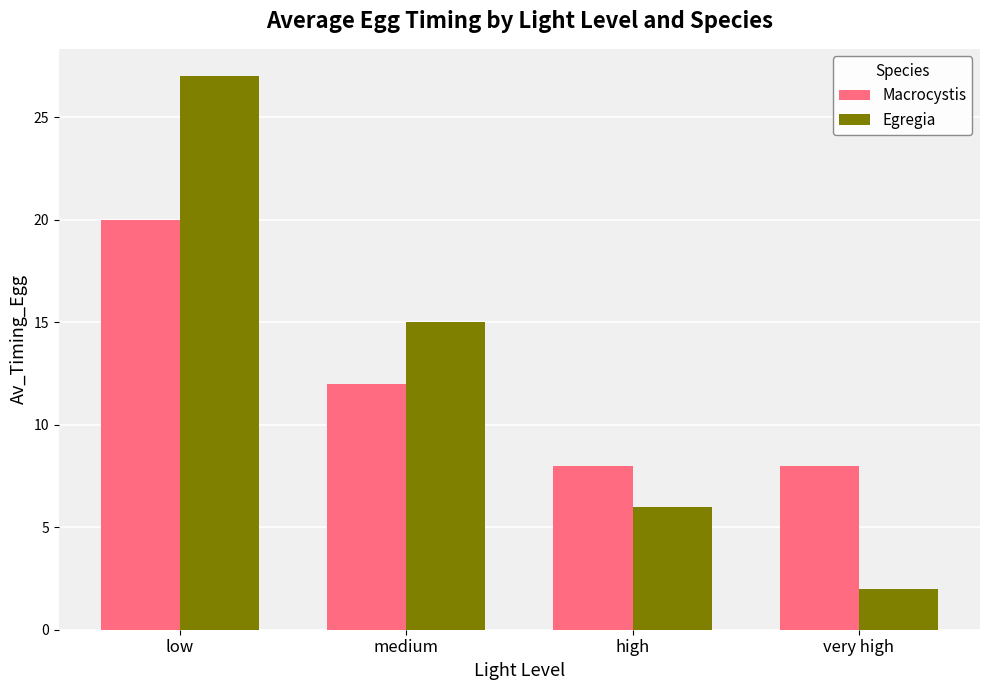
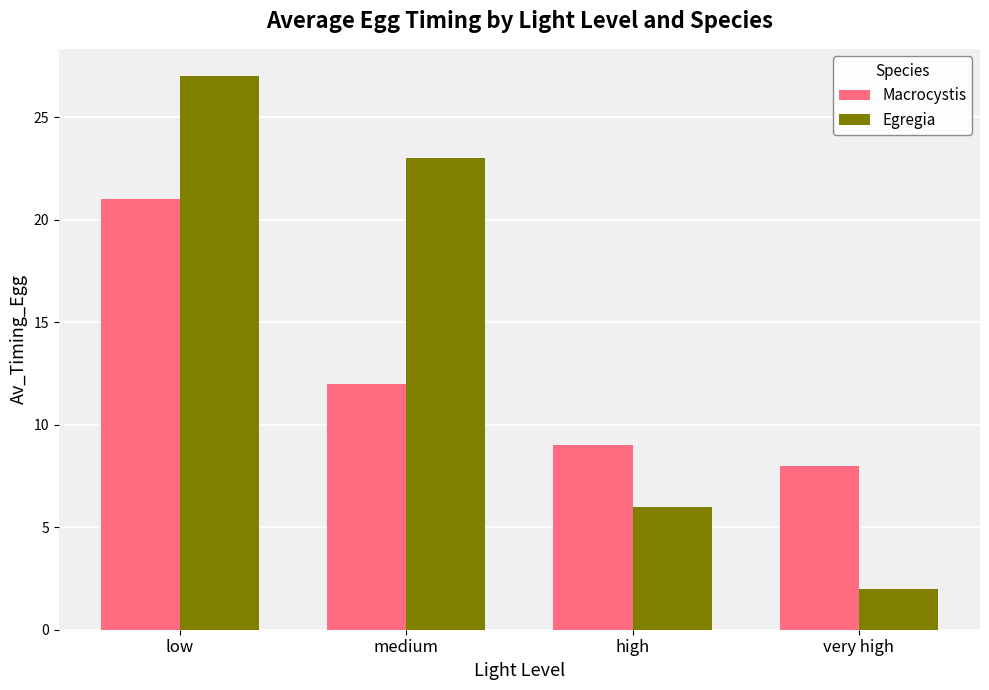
  {
    "Macrocystis": {
-     "low": 20,
+     "low": 21,
      "medium": 12,
-     "high": 8,
+     "high": 9,
      "very high": 8
    },
    "Egregia": {
      "low": 27,
-     "medium": 15,
+     "medium": 23,
      "high": 6,
      "very high": 2
    }
  }
